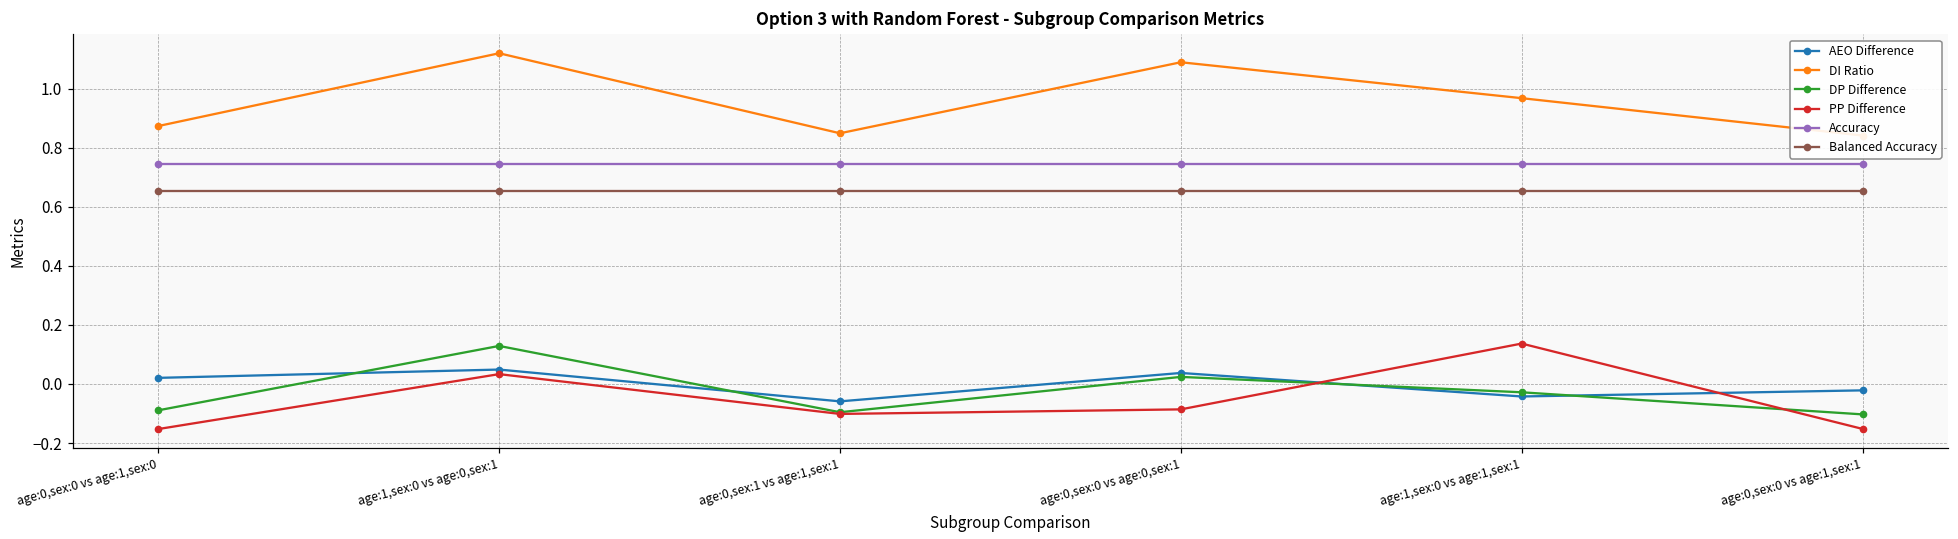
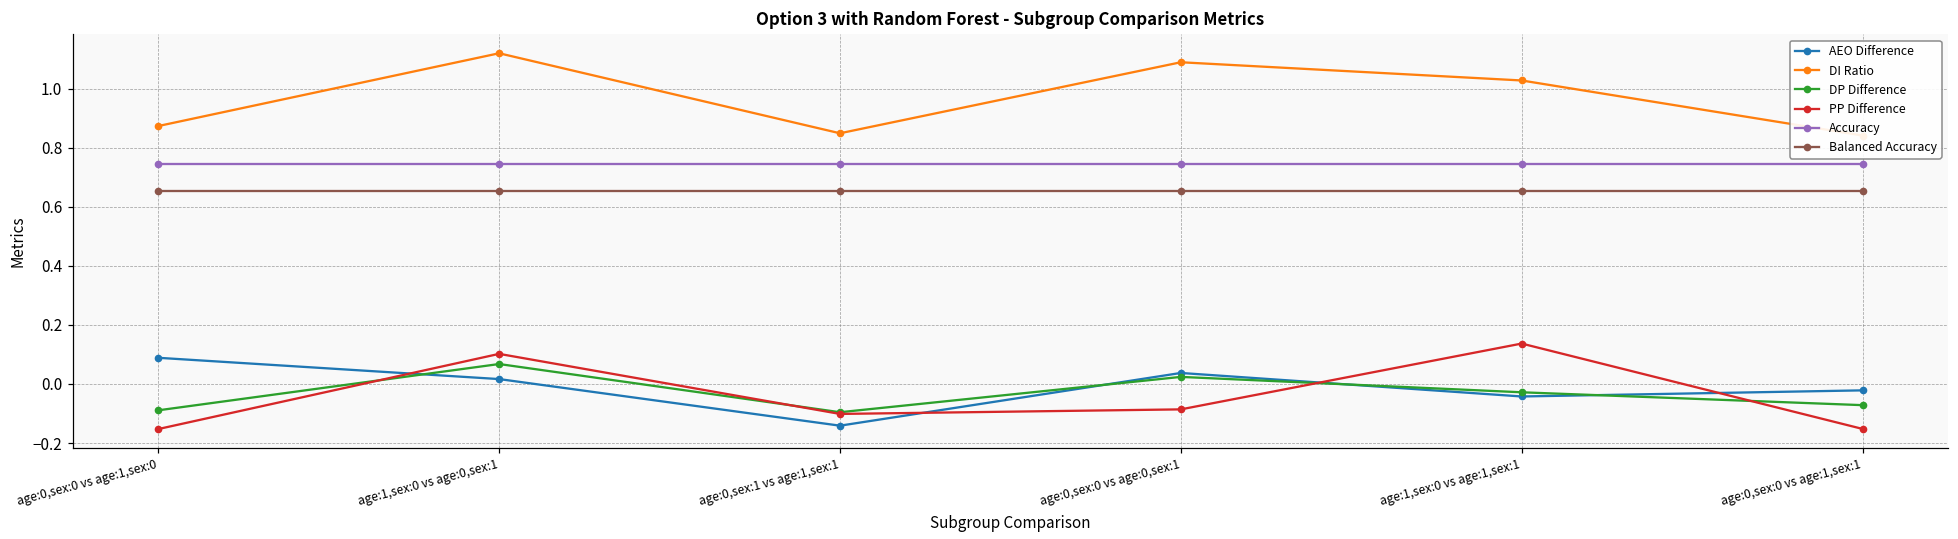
  {
    "AEO Difference": {
-     "age:0,sex:0 vs age:1,sex:0": 0.02,
-     "age:1,sex:0 vs age:0,sex:1": 0.05,
-     "age:0,sex:1 vs age:1,sex:1": -0.06,
+     "age:0,sex:0 vs age:1,sex:0": 0.09,
+     "age:1,sex:0 vs age:0,sex:1": 0.02,
+     "age:0,sex:1 vs age:1,sex:1": -0.14,
      "age:0,sex:0 vs age:0,sex:1": 0.04,
      "age:1,sex:0 vs age:1,sex:1": -0.04,
      "age:0,sex:0 vs age:1,sex:1": -0.02
    },
    "DI Ratio": {
      "age:0,sex:0 vs age:1,sex:0": 0.87,
      "age:1,sex:0 vs age:0,sex:1": 1.12,
      "age:0,sex:1 vs age:1,sex:1": 0.85,
      "age:0,sex:0 vs age:0,sex:1": 1.09,
-     "age:1,sex:0 vs age:1,sex:1": 0.97
+     "age:1,sex:0 vs age:1,sex:1": 1.03
    },
    "DP Difference": {
      "age:0,sex:0 vs age:1,sex:0": -0.09,
-     "age:1,sex:0 vs age:0,sex:1": 0.13,
+     "age:1,sex:0 vs age:0,sex:1": 0.07,
      "age:0,sex:0 vs age:0,sex:1": 0.02,
      "age:1,sex:0 vs age:1,sex:1": -0.03,
-     "age:0,sex:0 vs age:1,sex:1": -0.10
+     "age:0,sex:0 vs age:1,sex:1": -0.07
    },
    "PP Difference": {
      "age:0,sex:0 vs age:1,sex:0": -0.15,
-     "age:1,sex:0 vs age:0,sex:1": 0.03,
+     "age:1,sex:0 vs age:0,sex:1": 0.10,
      "age:0,sex:0 vs age:0,sex:1": -0.09,
      "age:1,sex:0 vs age:1,sex:1": 0.14,
      "age:0,sex:0 vs age:1,sex:1": -0.15
    },
    "Accuracy": {
      "age:0,sex:0 vs age:1,sex:0": 0.74,
      "age:1,sex:0 vs age:0,sex:1": 0.74,
      "age:0,sex:1 vs age:1,sex:1": 0.74,
      "age:0,sex:0 vs age:0,sex:1": 0.74,
      "age:1,sex:0 vs age:1,sex:1": 0.74,
      "age:0,sex:0 vs age:1,sex:1": 0.74
    },
    "Balanced Accuracy": {
      "age:0,sex:0 vs age:1,sex:0": 0.65,
      "age:1,sex:0 vs age:0,sex:1": 0.65,
      "age:0,sex:1 vs age:1,sex:1": 0.65,
      "age:0,sex:0 vs age:0,sex:1": 0.65,
      "age:1,sex:0 vs age:1,sex:1": 0.65,
      "age:0,sex:0 vs age:1,sex:1": 0.65
    }
  }
